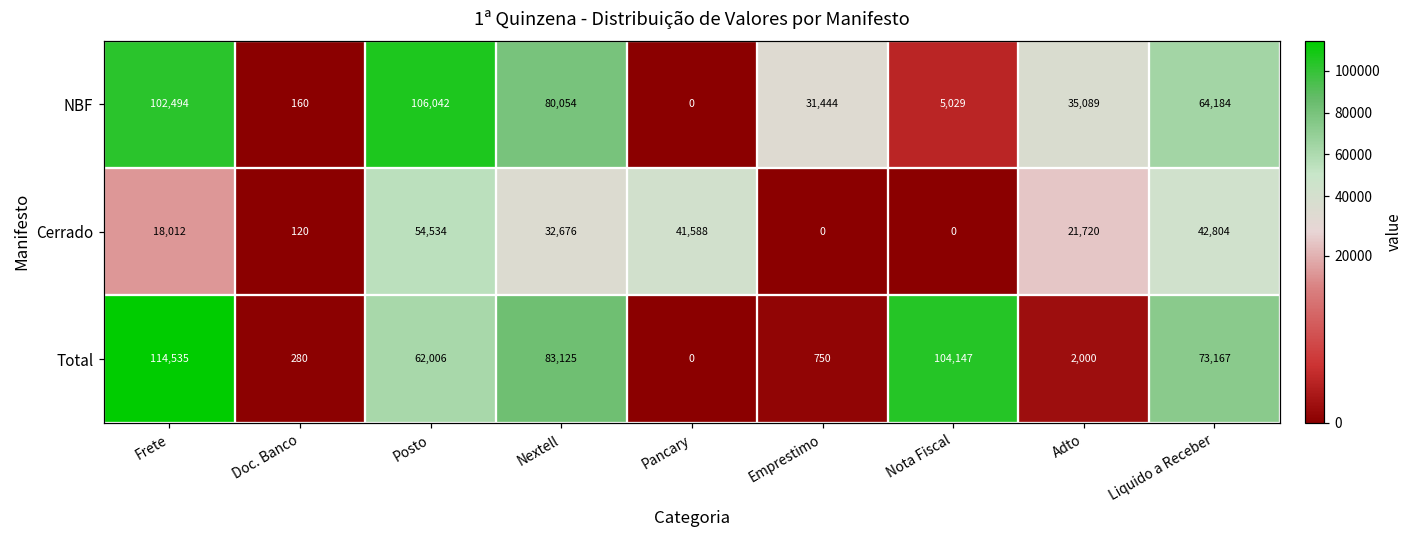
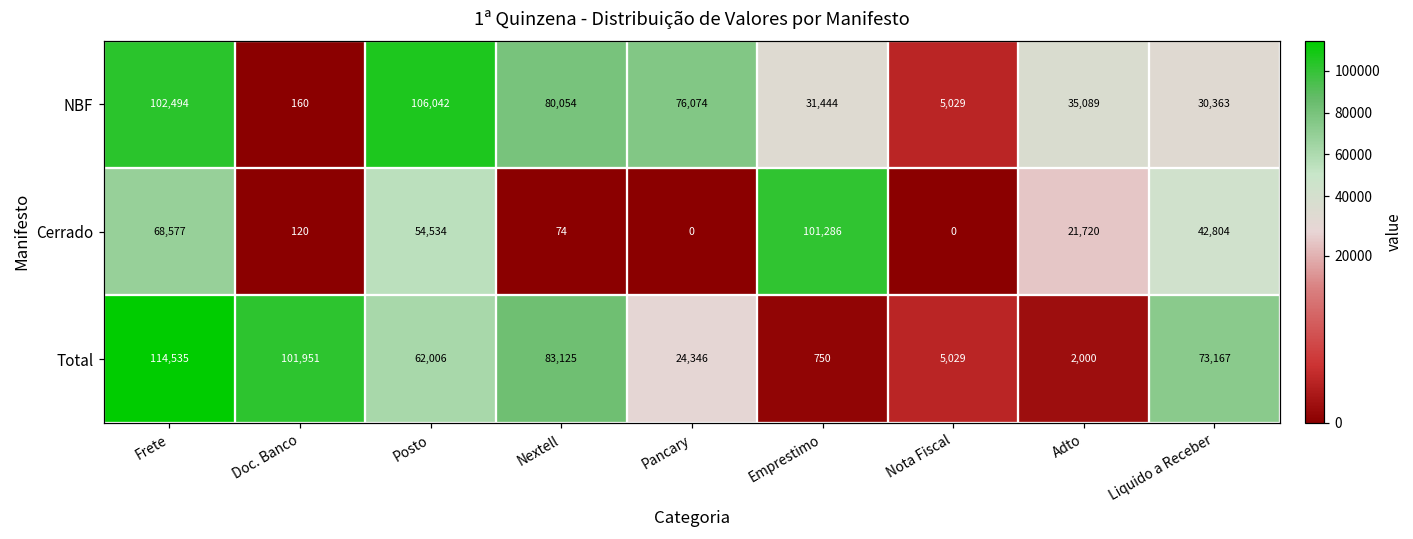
  {
    "NBF": {
      "Frete": "102,494",
      "Doc. Banco": "160",
      "Posto": "106,042",
      "Nextell": "80,054",
-     "Pancary": "0",
+     "Pancary": "76,074",
      "Emprestimo": "31,444",
      "Nota Fiscal": "5,029",
      "Adto": "35,089",
-     "Liquido a Receber": "64,184"
+     "Liquido a Receber": "30,363"
    },
    "Cerrado": {
-     "Frete": "18,012",
+     "Frete": "68,577",
      "Doc. Banco": "120",
      "Posto": "54,534",
-     "Nextell": "32,676",
-     "Pancary": "41,588",
-     "Emprestimo": "0",
+     "Nextell": "74",
+     "Pancary": "0",
+     "Emprestimo": "101,286",
      "Nota Fiscal": "0",
      "Adto": "21,720",
      "Liquido a Receber": "42,804"
    },
    "Total": {
      "Frete": "114,535",
-     "Doc. Banco": "280",
+     "Doc. Banco": "101,951",
      "Posto": "62,006",
      "Nextell": "83,125",
-     "Pancary": "0",
+     "Pancary": "24,346",
      "Emprestimo": "750",
-     "Nota Fiscal": "104,147",
+     "Nota Fiscal": "5,029",
      "Adto": "2,000",
      "Liquido a Receber": "73,167"
    }
  }
